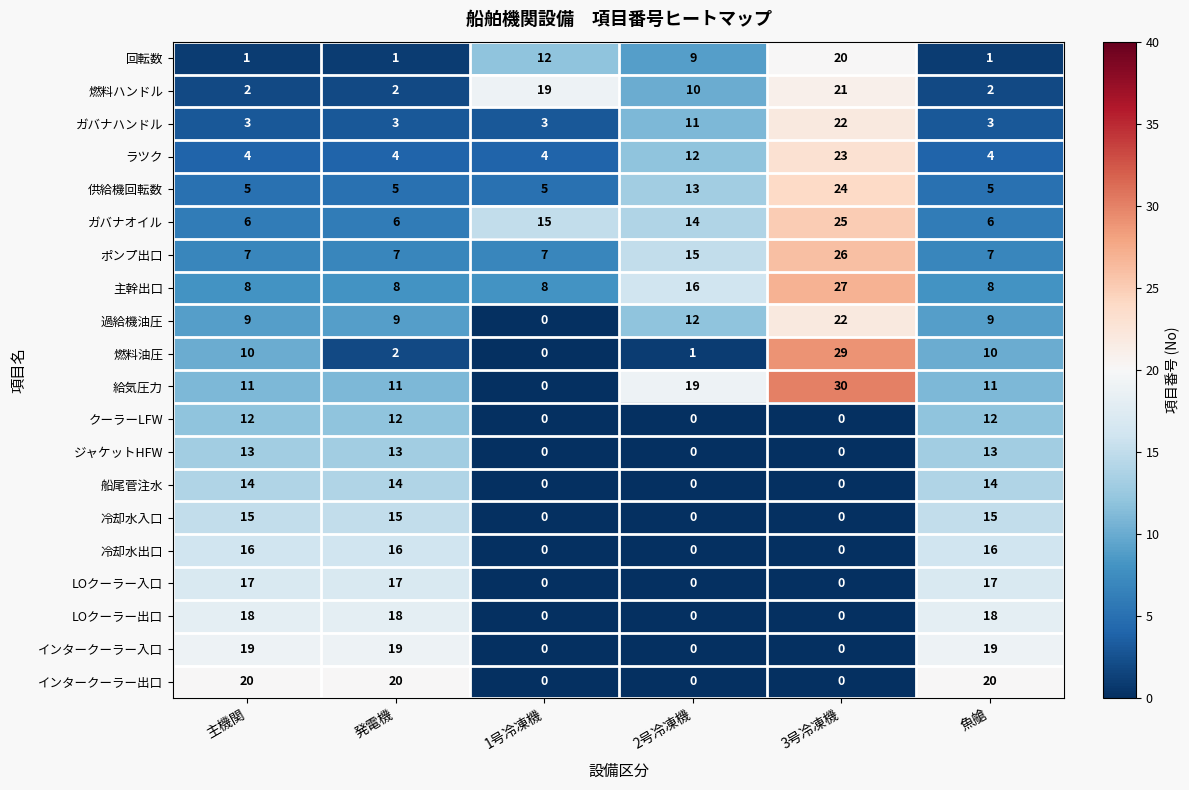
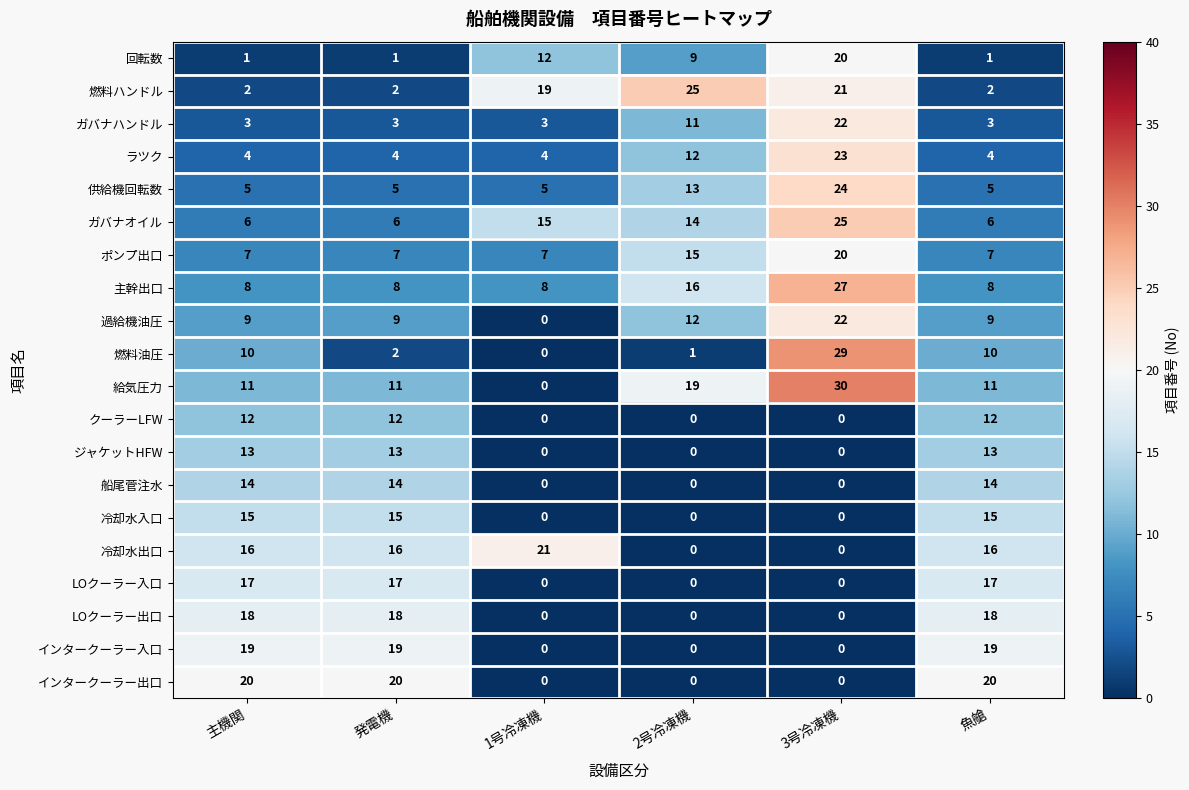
  {
    "回転数": {
      "主機関": 1,
      "発電機": 1,
      "1号冷凍機": 12,
      "2号冷凍機": 9,
      "3号冷凍機": 20,
      "魚艙": 1
    },
    "燃料ハンドル": {
      "主機関": 2,
      "発電機": 2,
      "1号冷凍機": 19,
-     "2号冷凍機": 10,
+     "2号冷凍機": 25,
      "3号冷凍機": 21,
      "魚艙": 2
    },
    "ガバナハンドル": {
      "主機関": 3,
      "発電機": 3,
      "1号冷凍機": 3,
      "2号冷凍機": 11,
      "3号冷凍機": 22,
      "魚艙": 3
    },
    "ラツク": {
      "主機関": 4,
      "発電機": 4,
      "1号冷凍機": 4,
      "2号冷凍機": 12,
      "3号冷凍機": 23,
      "魚艙": 4
    },
    "供給機回転数": {
      "主機関": 5,
      "発電機": 5,
      "1号冷凍機": 5,
      "2号冷凍機": 13,
      "3号冷凍機": 24,
      "魚艙": 5
    },
    "ガバナオイル": {
      "主機関": 6,
      "発電機": 6,
      "1号冷凍機": 15,
      "2号冷凍機": 14,
      "3号冷凍機": 25,
      "魚艙": 6
    },
    "ポンプ出口": {
      "主機関": 7,
      "発電機": 7,
      "1号冷凍機": 7,
      "2号冷凍機": 15,
-     "3号冷凍機": 26,
+     "3号冷凍機": 20,
      "魚艙": 7
    },
    "主幹出口": {
      "主機関": 8,
      "発電機": 8,
      "1号冷凍機": 8,
      "2号冷凍機": 16,
      "3号冷凍機": 27,
      "魚艙": 8
    },
    "過給機油圧": {
      "主機関": 9,
      "発電機": 9,
      "1号冷凍機": 0,
      "2号冷凍機": 12,
      "3号冷凍機": 22,
      "魚艙": 9
    },
    "燃料油圧": {
      "主機関": 10,
      "発電機": 2,
      "1号冷凍機": 0,
      "2号冷凍機": 1,
      "3号冷凍機": 29,
      "魚艙": 10
    },
    "給気圧力": {
      "主機関": 11,
      "発電機": 11,
      "1号冷凍機": 0,
      "2号冷凍機": 19,
      "3号冷凍機": 30,
      "魚艙": 11
    },
    "クーラーLFW": {
      "主機関": 12,
      "発電機": 12,
      "1号冷凍機": 0,
      "2号冷凍機": 0,
      "3号冷凍機": 0,
      "魚艙": 12
    },
    "ジャケットHFW": {
      "主機関": 13,
      "発電機": 13,
      "1号冷凍機": 0,
      "2号冷凍機": 0,
      "3号冷凍機": 0,
      "魚艙": 13
    },
    "船尾菅注水": {
      "主機関": 14,
      "発電機": 14,
      "1号冷凍機": 0,
      "2号冷凍機": 0,
      "3号冷凍機": 0,
      "魚艙": 14
    },
    "冷却水入口": {
      "主機関": 15,
      "発電機": 15,
      "1号冷凍機": 0,
      "2号冷凍機": 0,
      "3号冷凍機": 0,
      "魚艙": 15
    },
    "冷却水出口": {
      "主機関": 16,
      "発電機": 16,
-     "1号冷凍機": 0,
+     "1号冷凍機": 21,
      "2号冷凍機": 0,
      "3号冷凍機": 0,
      "魚艙": 16
    },
    "LOクーラー入口": {
      "主機関": 17,
      "発電機": 17,
      "1号冷凍機": 0,
      "2号冷凍機": 0,
      "3号冷凍機": 0,
      "魚艙": 17
    },
    "LOクーラー出口": {
      "主機関": 18,
      "発電機": 18,
      "1号冷凍機": 0,
      "2号冷凍機": 0,
      "3号冷凍機": 0,
      "魚艙": 18
    },
    "インタークーラー入口": {
      "主機関": 19,
      "発電機": 19,
      "1号冷凍機": 0,
      "2号冷凍機": 0,
      "3号冷凍機": 0,
      "魚艙": 19
    },
    "インタークーラー出口": {
      "主機関": 20,
      "発電機": 20,
      "1号冷凍機": 0,
      "2号冷凍機": 0,
      "3号冷凍機": 0,
      "魚艙": 20
    }
  }
